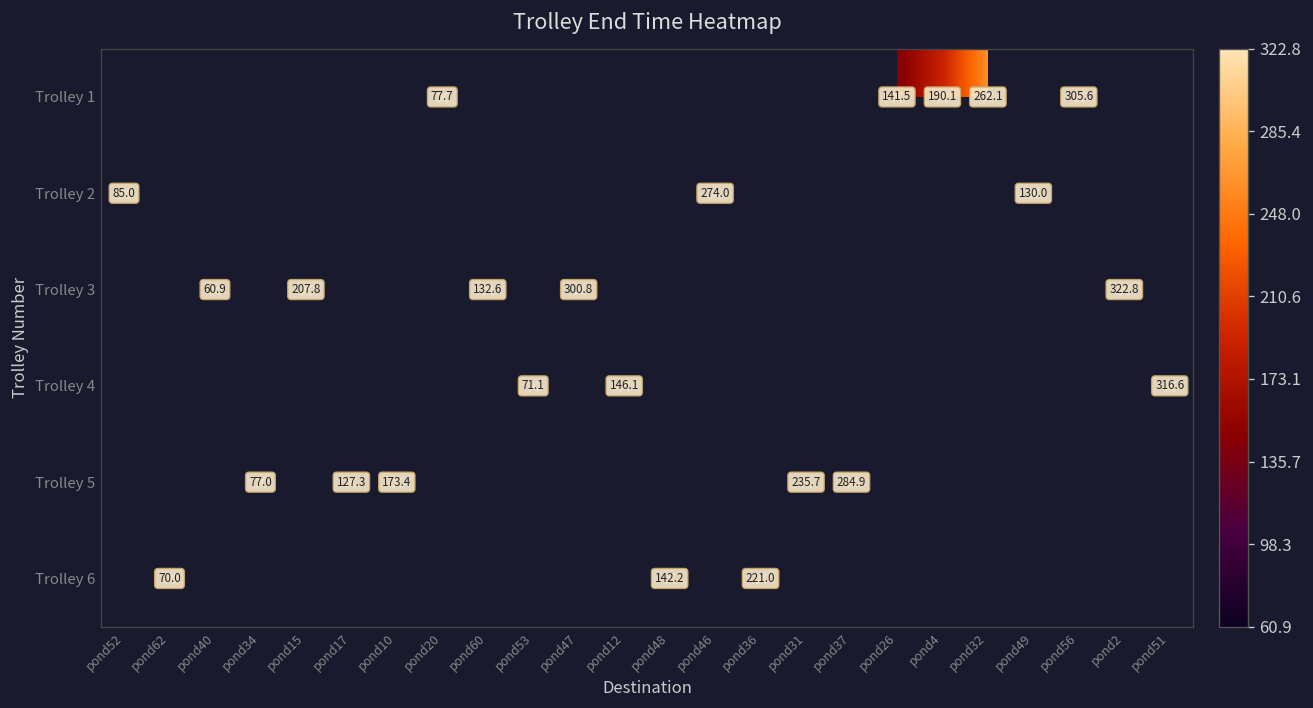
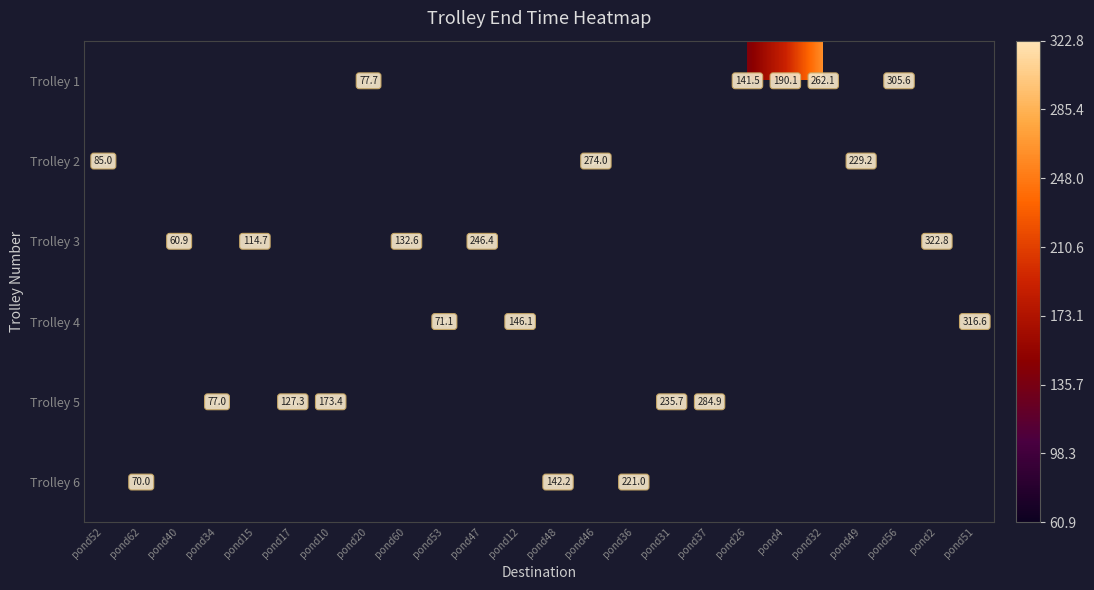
  {
    "Trolley 2": {
-     "pond49": 130.0
+     "pond49": 229.2
    },
    "Trolley 3": {
-     "pond15": 207.8,
-     "pond47": 300.8
+     "pond15": 114.7,
+     "pond47": 246.4
    }
  }
